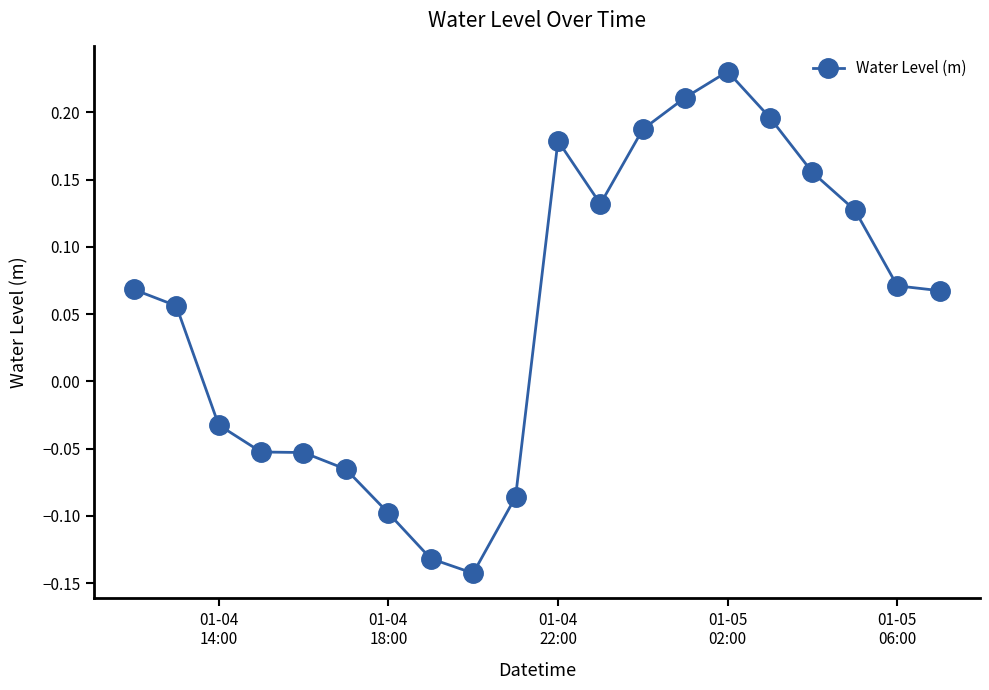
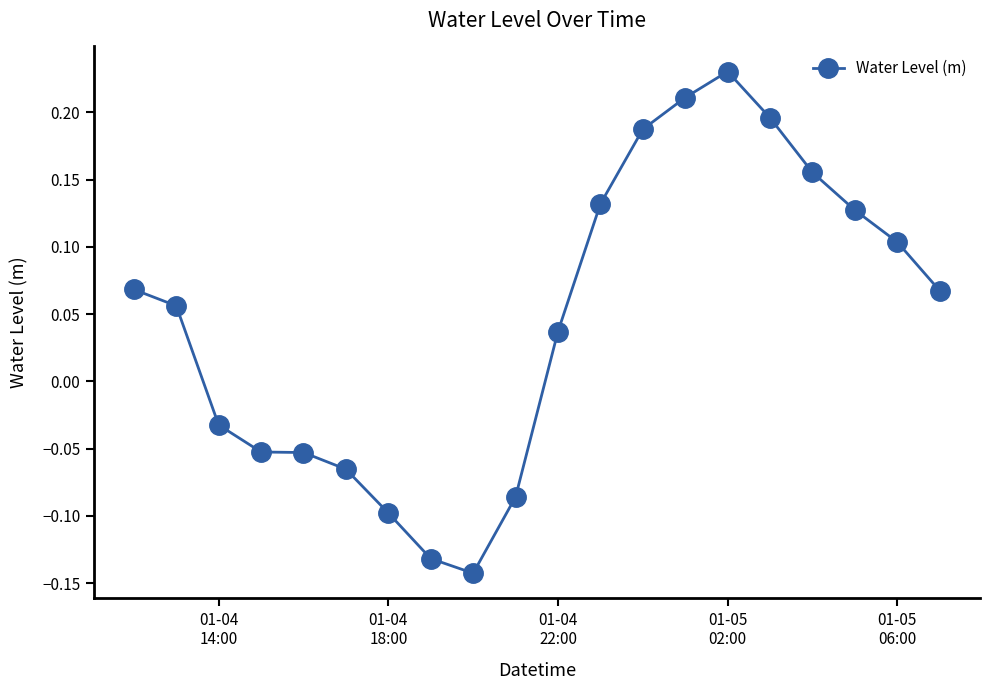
  {
    "01-04 14:00": -0.032,
    "01-04 18:00": -0.098,
-   "01-04 22:00": 0.179,
+   "01-04 22:00": 0.037,
    "01-05 02:00": 0.230,
-   "01-05 06:00": 0.071
+   "01-05 06:00": 0.104
  }
